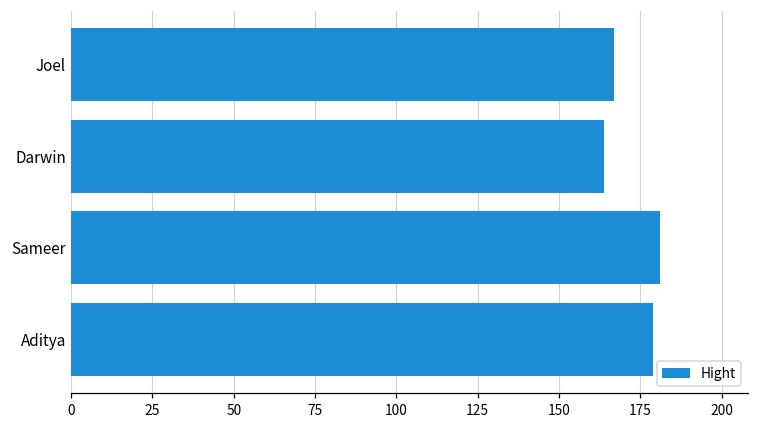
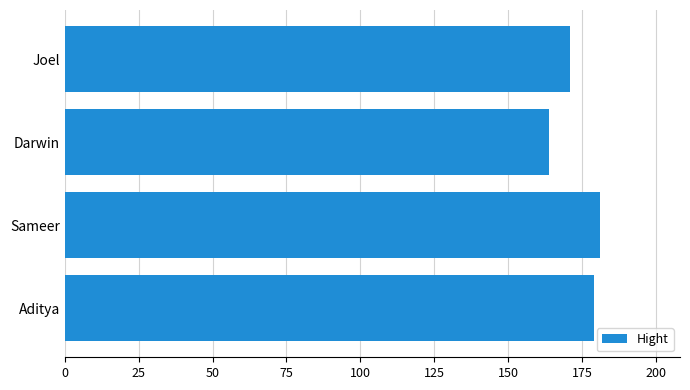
  {
-   "Joel": 167,
+   "Joel": 171,
    "Darwin": 164,
    "Sameer": 181,
    "Aditya": 179
  }
